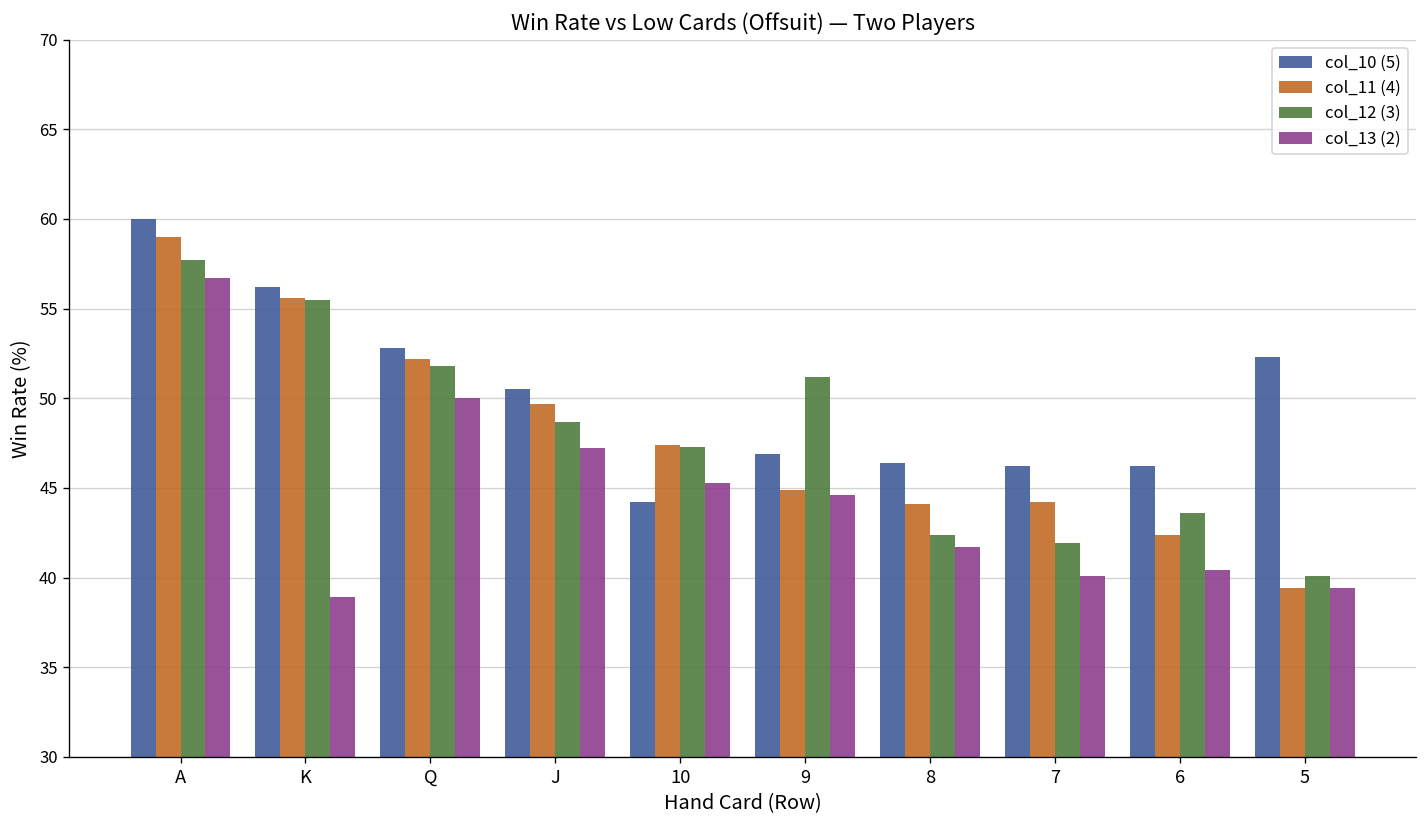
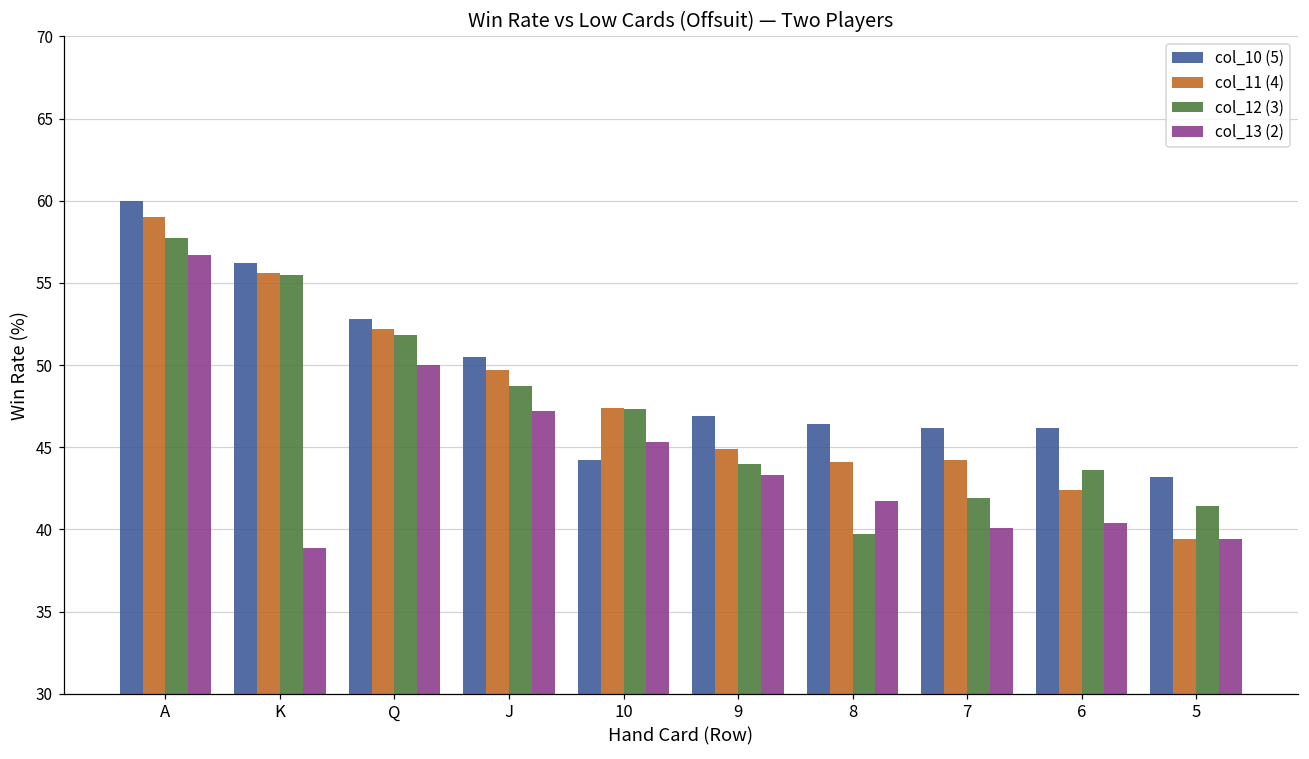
  {
    "col_10 (5)": {
      "A": 60.0,
      "K": 56.2,
      "Q": 52.8,
      "J": 50.5,
      "10": 44.2,
      "9": 46.9,
      "8": 46.4,
      "7": 46.2,
      "6": 46.2,
-     "5": 52.3
+     "5": 43.2
    },
    "col_11 (4)": {
      "A": 59.0,
      "K": 55.6,
      "Q": 52.2,
      "J": 49.7,
      "10": 47.4,
      "9": 44.9,
      "8": 44.1,
      "7": 44.2,
      "6": 42.4,
      "5": 39.4
    },
    "col_12 (3)": {
      "A": 57.7,
      "K": 55.5,
      "Q": 51.8,
      "J": 48.7,
      "10": 47.3,
-     "9": 51.2,
-     "8": 42.4,
+     "9": 44.0,
+     "8": 39.7,
      "7": 41.9,
      "6": 43.6,
-     "5": 40.1
+     "5": 41.4
    },
    "col_13 (2)": {
      "A": 56.7,
      "K": 38.9,
      "Q": 50.0,
      "J": 47.2,
      "10": 45.3,
-     "9": 44.6,
+     "9": 43.3,
      "8": 41.7,
      "7": 40.1,
      "6": 40.4,
      "5": 39.4
    }
  }
